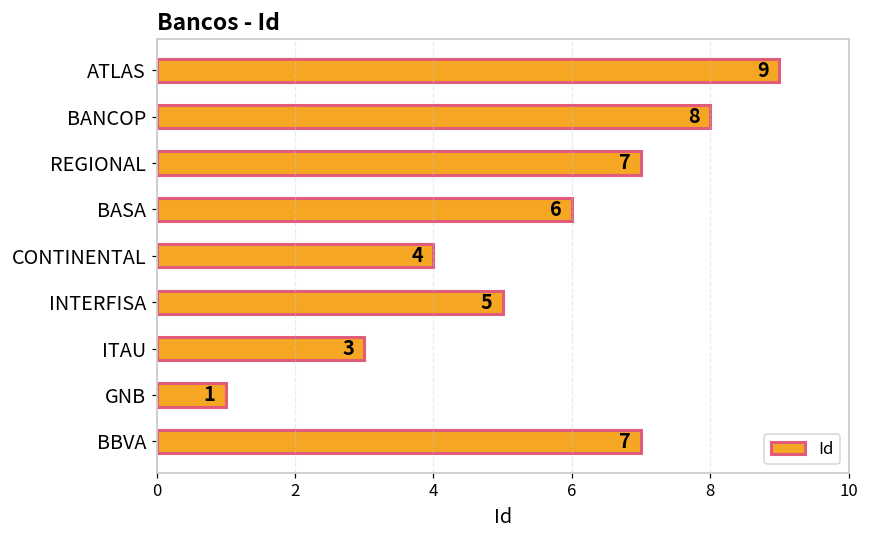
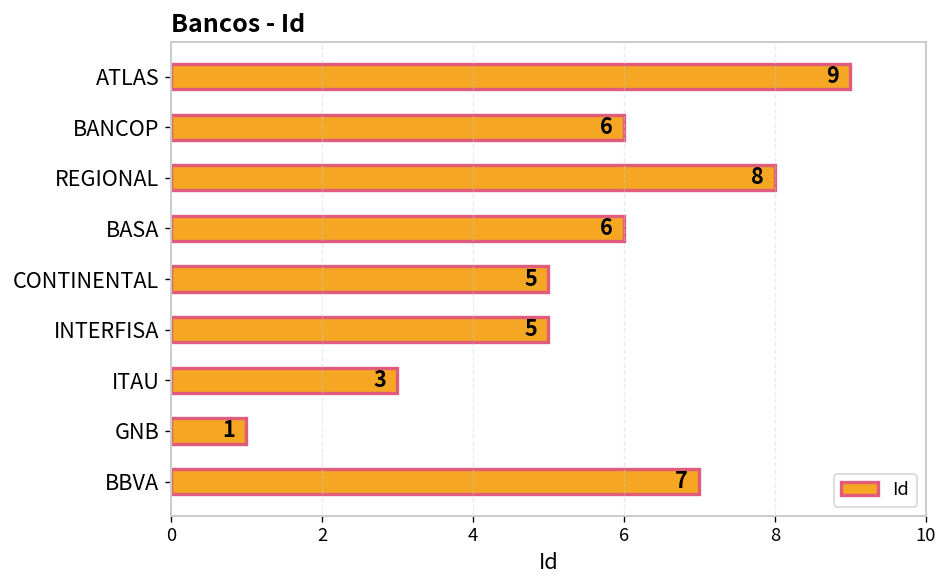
  {
    "ATLAS": 9,
-   "BANCOP": 8,
-   "REGIONAL": 7,
+   "BANCOP": 6,
+   "REGIONAL": 8,
    "BASA": 6,
-   "CONTINENTAL": 4,
+   "CONTINENTAL": 5,
    "INTERFISA": 5,
    "ITAU": 3,
    "GNB": 1,
    "BBVA": 7
  }
